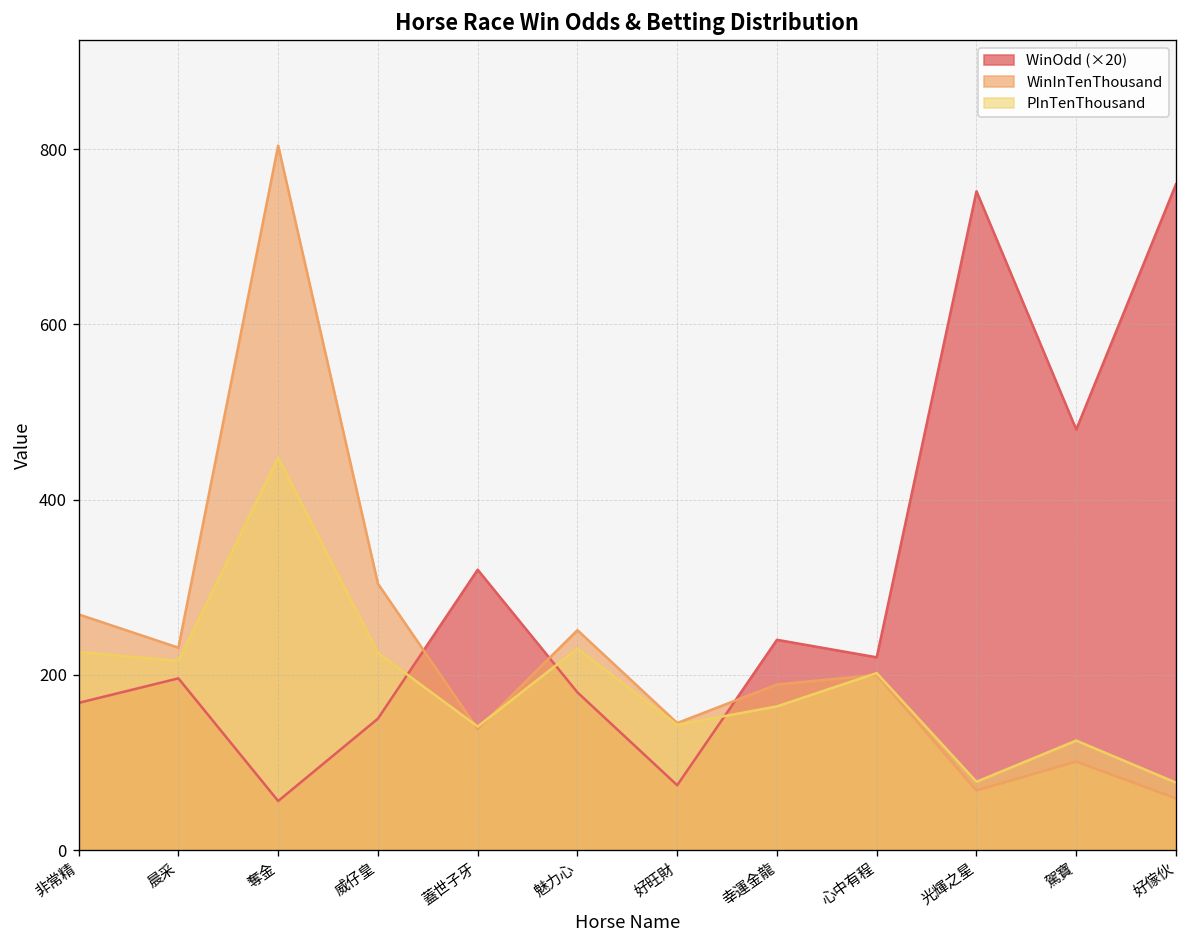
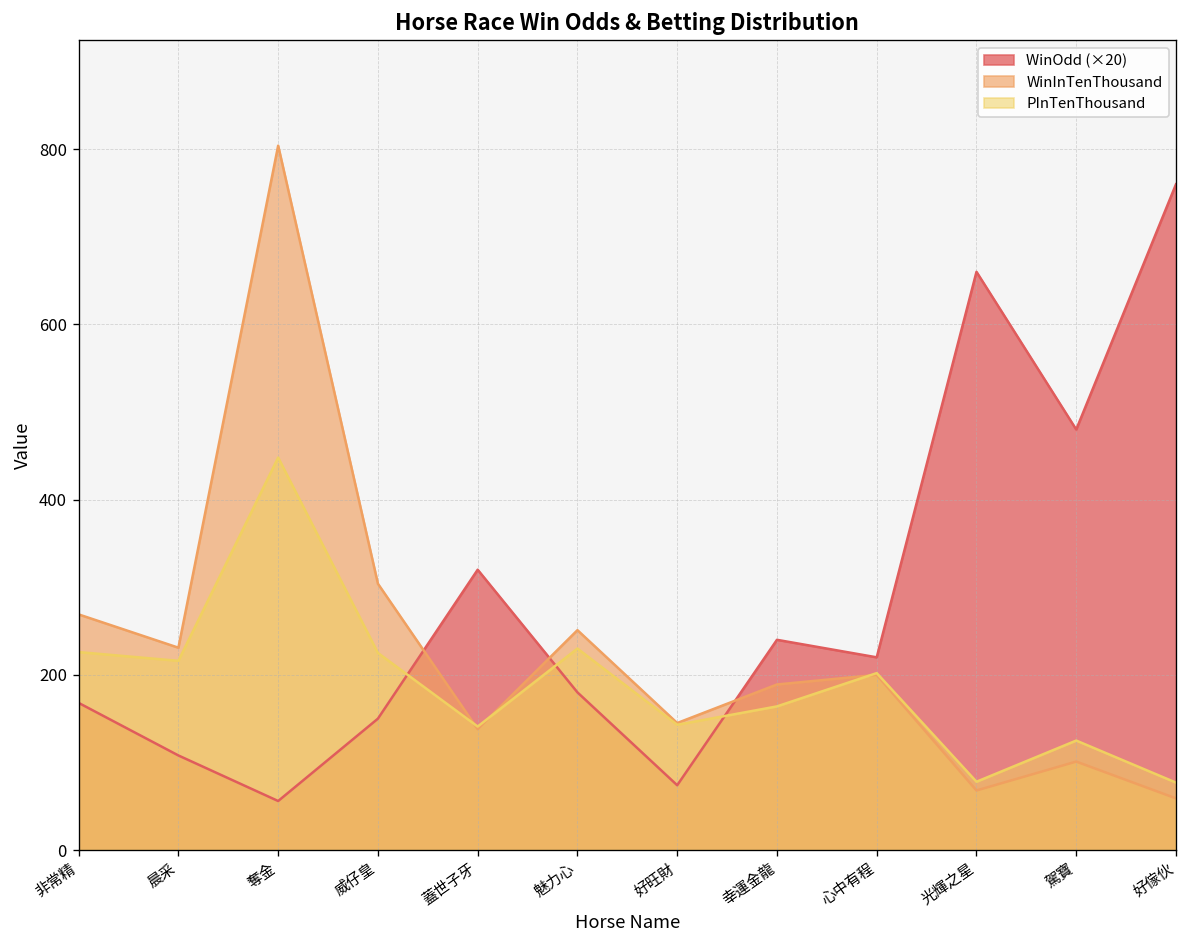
  {
    "WinOdd (×20)": {
      "非常精": 170,
-     "晨采": 200,
+     "晨采": 110,
      "奪金": 60,
      "威仔皇": 150,
      "蓋世子牙": 320,
      "魅力心": 180,
      "好旺財": 70,
      "幸運金龍": 240,
      "心中有程": 220,
-     "光輝之星": 750,
+     "光輝之星": 660,
      "駕寶": 480,
      "好傢伙": 760
    }
  }
